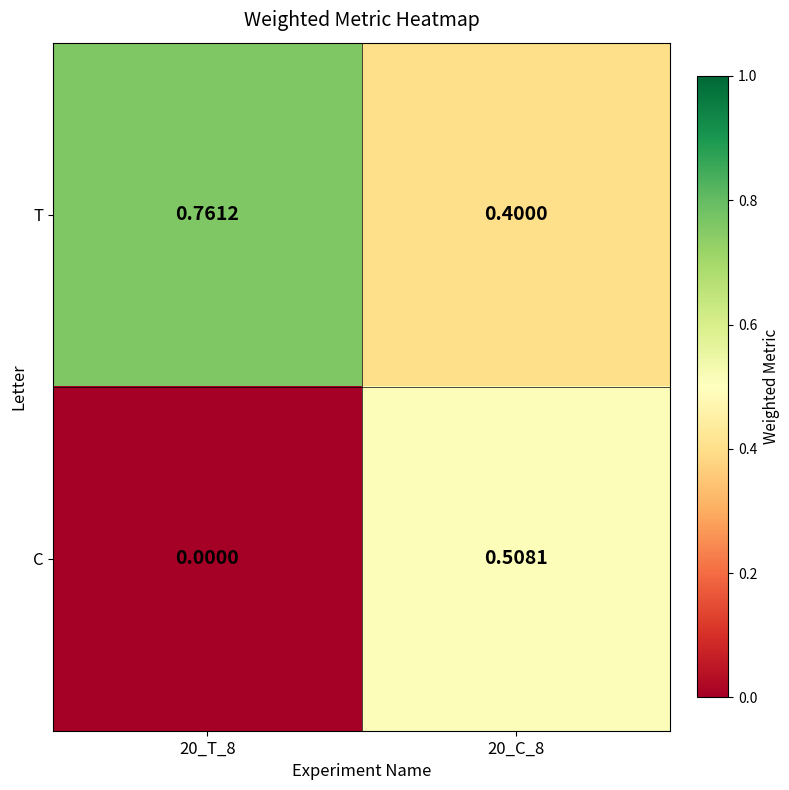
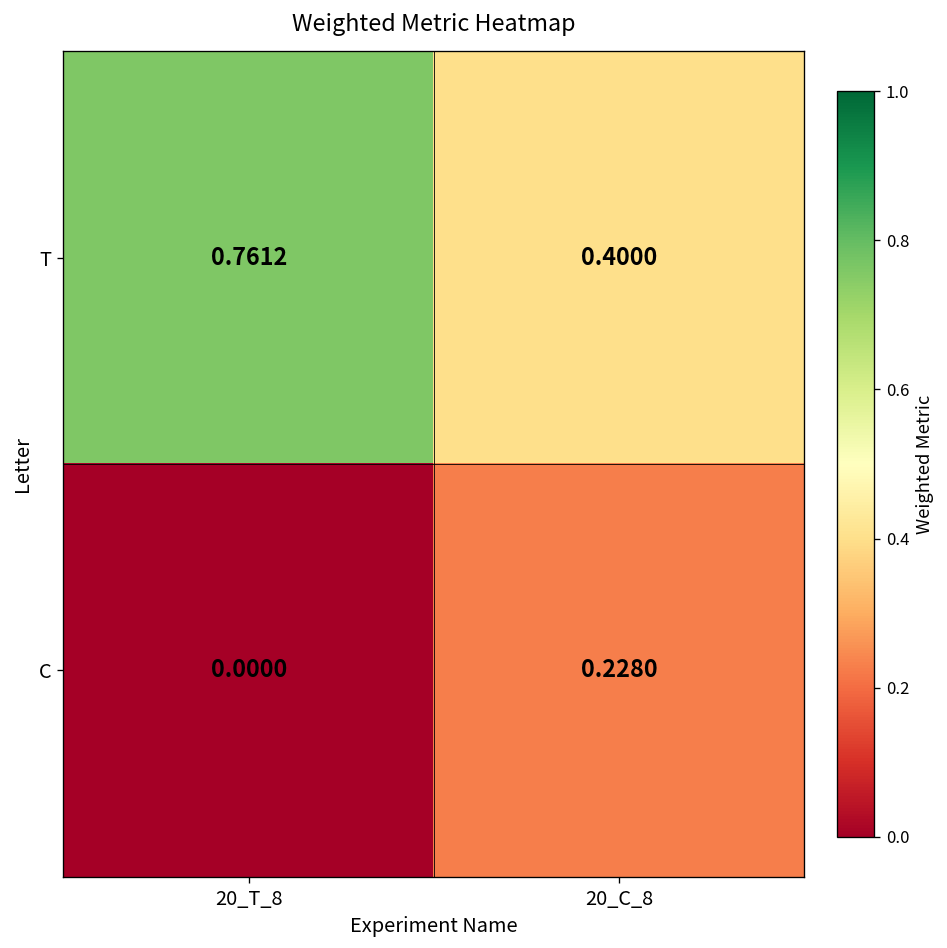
  {
    "T": {
      "20_T_8": 0.7612,
      "20_C_8": 0.4000
    },
    "C": {
      "20_T_8": 0.0000,
-     "20_C_8": 0.5081
+     "20_C_8": 0.2280
    }
  }
